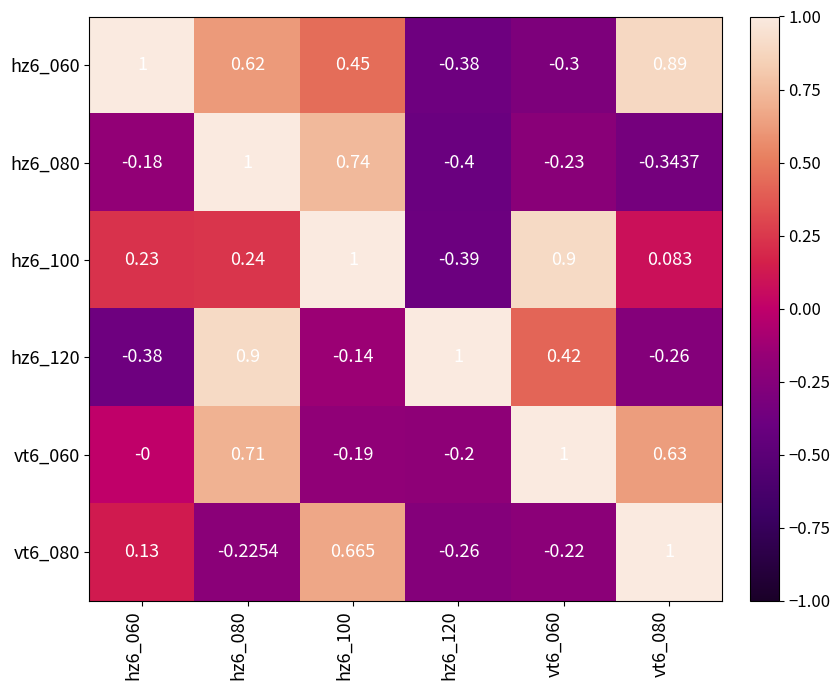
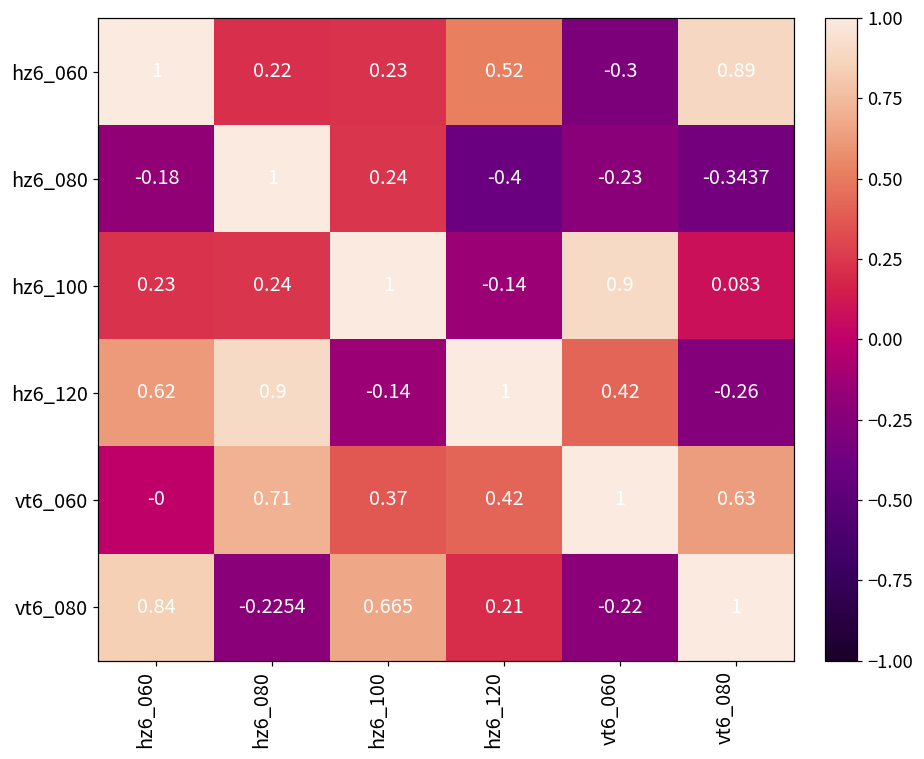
  {
    "hz6_060": {
-     "hz6_080": 0.62,
-     "hz6_100": 0.45,
-     "hz6_120": -0.38,
+     "hz6_080": 0.22,
+     "hz6_100": 0.23,
+     "hz6_120": 0.52,
      "vt6_060": -0.3,
      "vt6_080": 0.89
    },
    "hz6_080": {
      "hz6_060": -0.18,
-     "hz6_100": 0.74,
+     "hz6_100": 0.24,
      "hz6_120": -0.4,
      "vt6_060": -0.23,
      "vt6_080": -0.3437
    },
    "hz6_100": {
      "hz6_060": 0.23,
      "hz6_080": 0.24,
-     "hz6_120": -0.39,
+     "hz6_120": -0.14,
      "vt6_060": 0.9,
      "vt6_080": 0.083
    },
    "hz6_120": {
-     "hz6_060": -0.38,
+     "hz6_060": 0.62,
      "hz6_080": 0.9,
      "hz6_100": -0.14,
      "vt6_060": 0.42,
      "vt6_080": -0.26
    },
    "vt6_060": {
      "hz6_060": -0,
      "hz6_080": 0.71,
-     "hz6_100": -0.19,
-     "hz6_120": -0.2,
+     "hz6_100": 0.37,
+     "hz6_120": 0.42,
      "vt6_080": 0.63
    },
    "vt6_080": {
-     "hz6_060": 0.13,
+     "hz6_060": 0.84,
      "hz6_080": -0.2254,
      "hz6_100": 0.665,
-     "hz6_120": -0.26,
+     "hz6_120": 0.21,
      "vt6_060": -0.22
    }
  }
